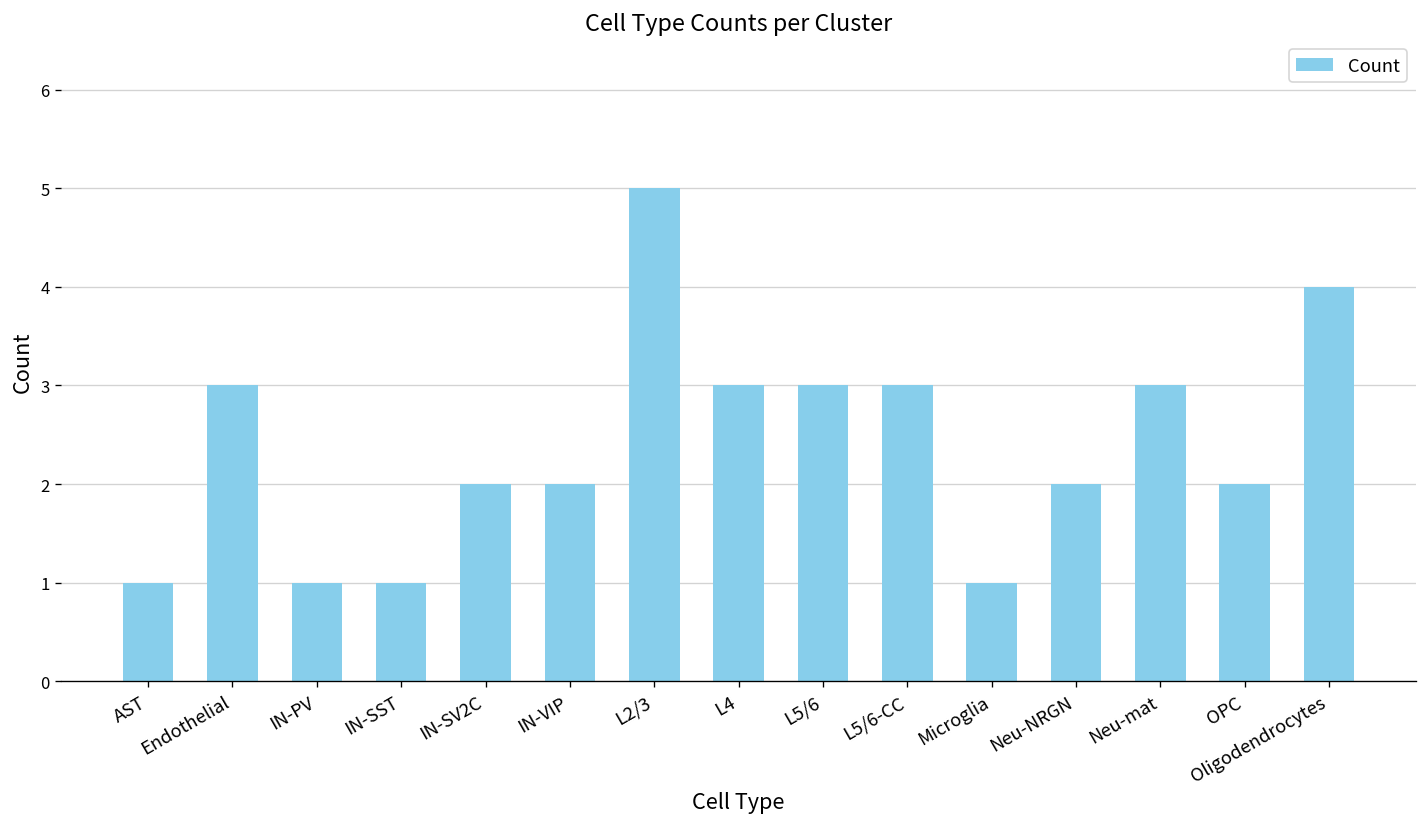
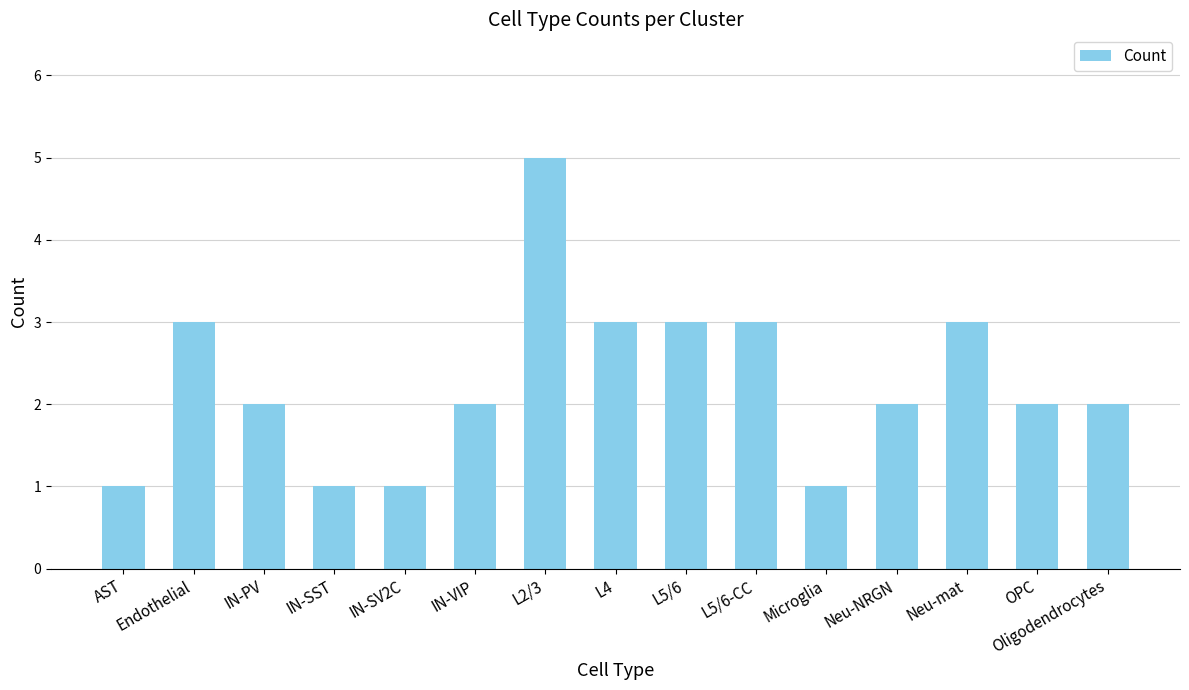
  {
    "AST": 1,
    "Endothelial": 3,
-   "IN-PV": 1,
+   "IN-PV": 2,
    "IN-SST": 1,
-   "IN-SV2C": 2,
+   "IN-SV2C": 1,
    "IN-VIP": 2,
    "L2/3": 5,
    "L4": 3,
    "L5/6": 3,
    "L5/6-CC": 3,
    "Microglia": 1,
    "Neu-NRGN": 2,
    "Neu-mat": 3,
    "OPC": 2,
-   "Oligodendrocytes": 4
+   "Oligodendrocytes": 2
  }
